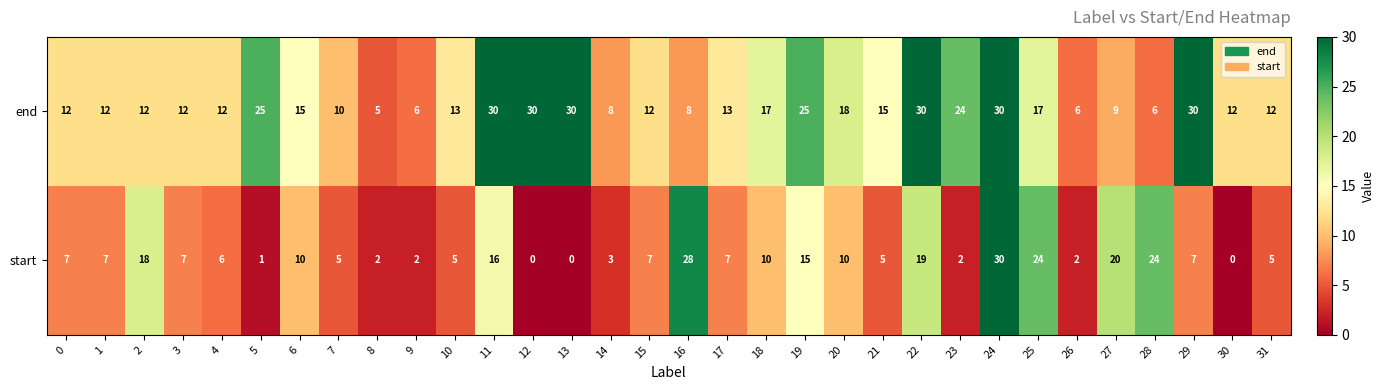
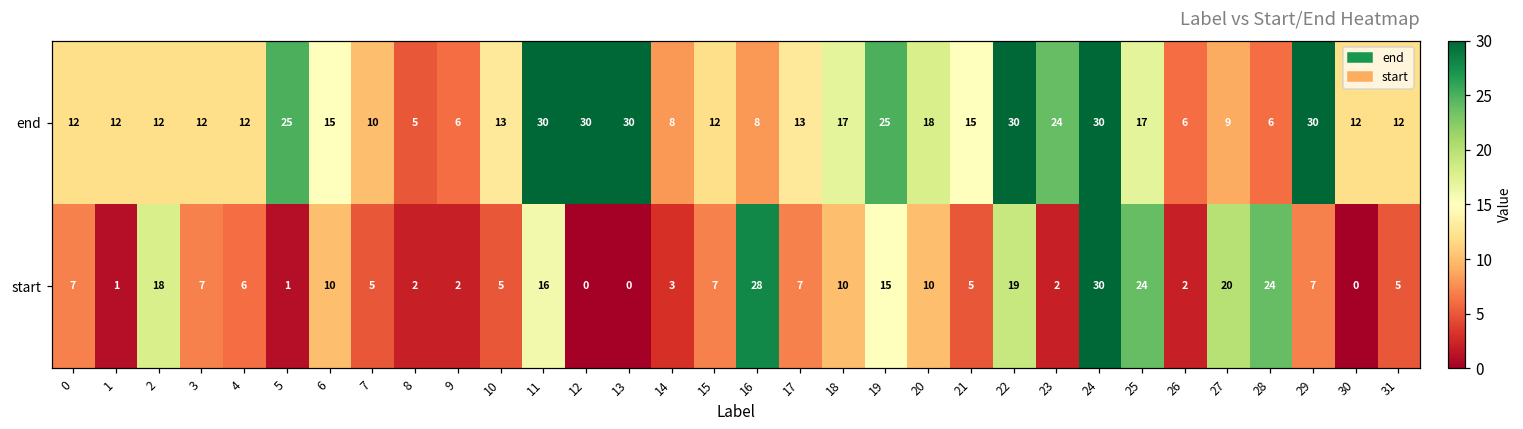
  {
    "end": {
      "0": 12,
      "1": 12,
      "2": 12,
      "3": 12,
      "4": 12,
      "5": 25,
      "6": 15,
      "7": 10,
      "8": 5,
      "9": 6,
      "10": 13,
      "11": 30,
      "12": 30,
      "13": 30,
      "14": 8,
      "15": 12,
      "16": 8,
      "17": 13,
      "18": 17,
      "19": 25,
      "20": 18,
      "21": 15,
      "22": 30,
      "23": 24,
      "24": 30,
      "25": 17,
      "26": 6,
      "27": 9,
      "28": 6,
      "29": 30,
      "30": 12,
      "31": 12
    },
    "start": {
      "0": 7,
-     "1": 7,
+     "1": 1,
      "2": 18,
      "3": 7,
      "4": 6,
      "5": 1,
      "6": 10,
      "7": 5,
      "8": 2,
      "9": 2,
      "10": 5,
      "11": 16,
      "12": 0,
      "13": 0,
      "14": 3,
      "15": 7,
      "16": 28,
      "17": 7,
      "18": 10,
      "19": 15,
      "20": 10,
      "21": 5,
      "22": 19,
      "23": 2,
      "24": 30,
      "25": 24,
      "26": 2,
      "27": 20,
      "28": 24,
      "29": 7,
      "30": 0,
      "31": 5
    }
  }
